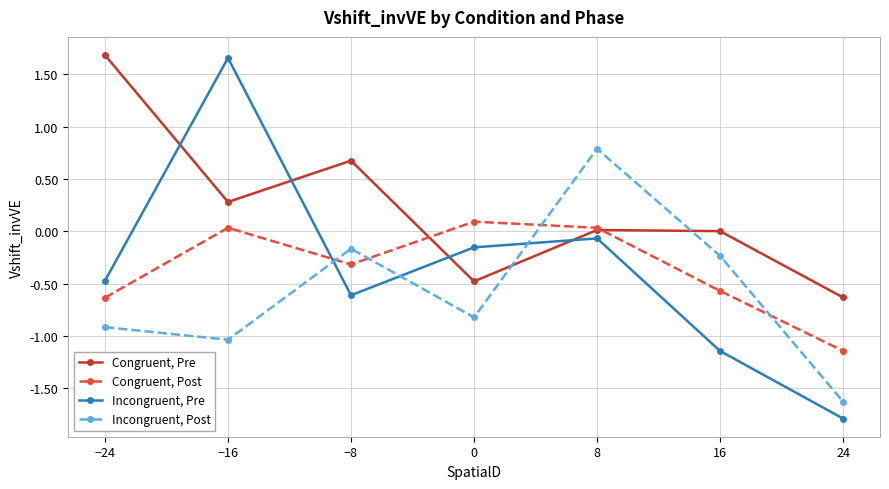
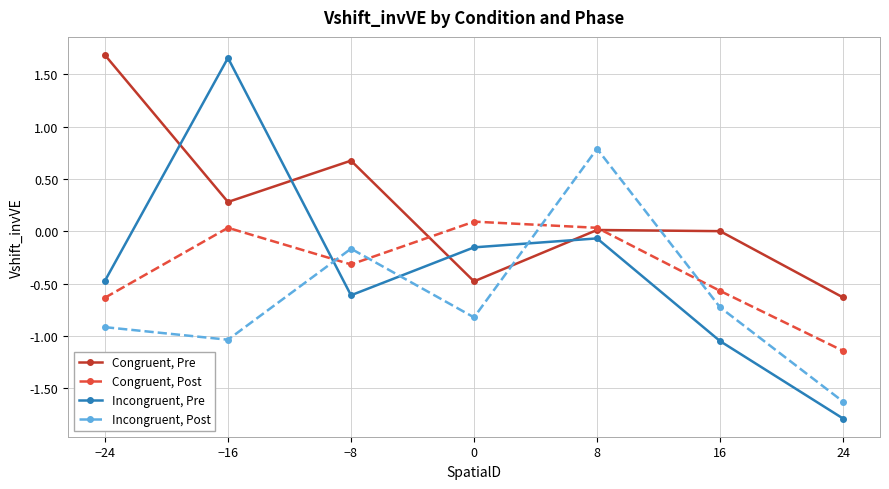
  {
    "Incongruent, Pre": {
      "−24": -0.47,
      "−16": 1.66,
      "−8": -0.61,
      "0": -0.15,
      "8": -0.07,
-     "16": -1.14,
+     "16": -1.05,
      "24": -1.79
    },
    "Incongruent, Post": {
      "−24": -0.92,
      "−16": -1.04,
      "−8": -0.17,
      "0": -0.82,
      "8": 0.79,
-     "16": -0.24,
+     "16": -0.73,
      "24": -1.63
    }
  }
